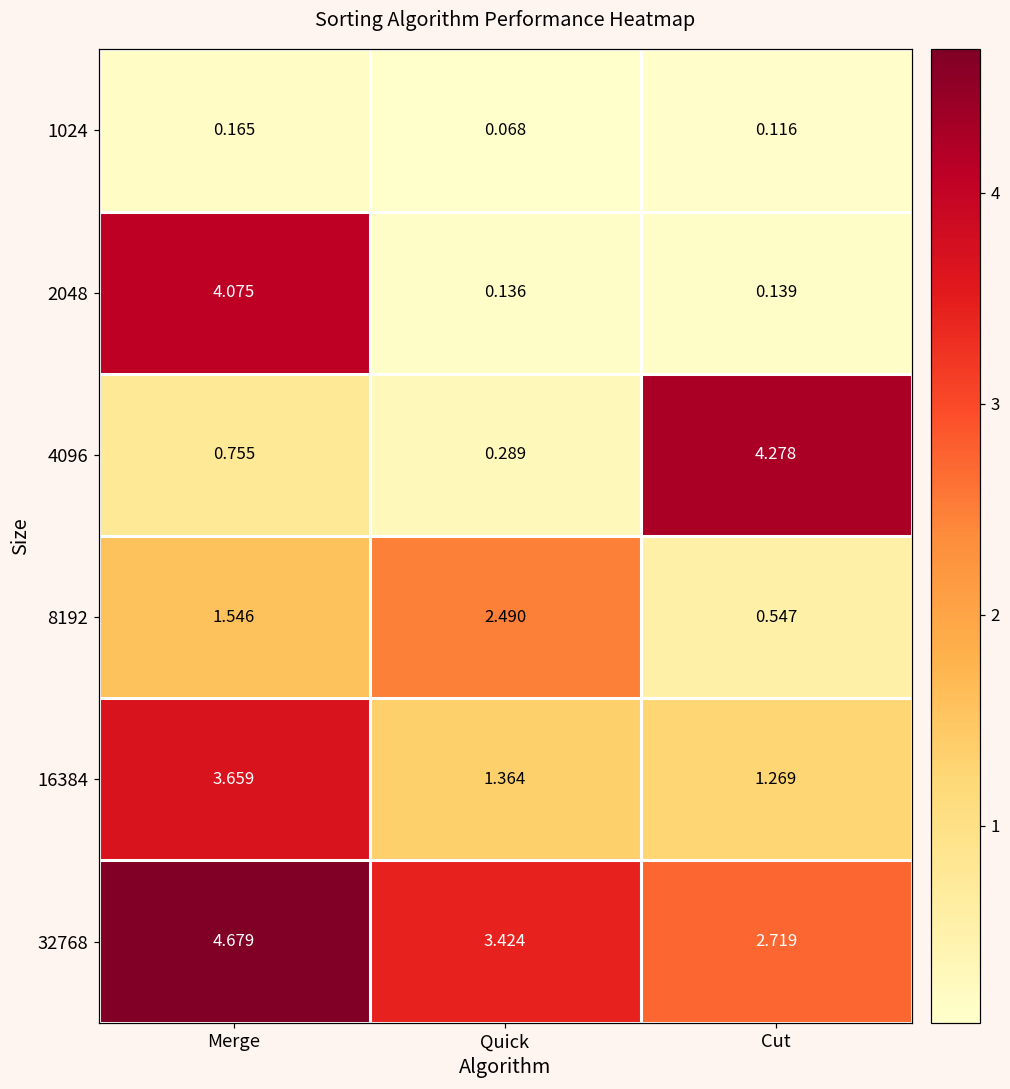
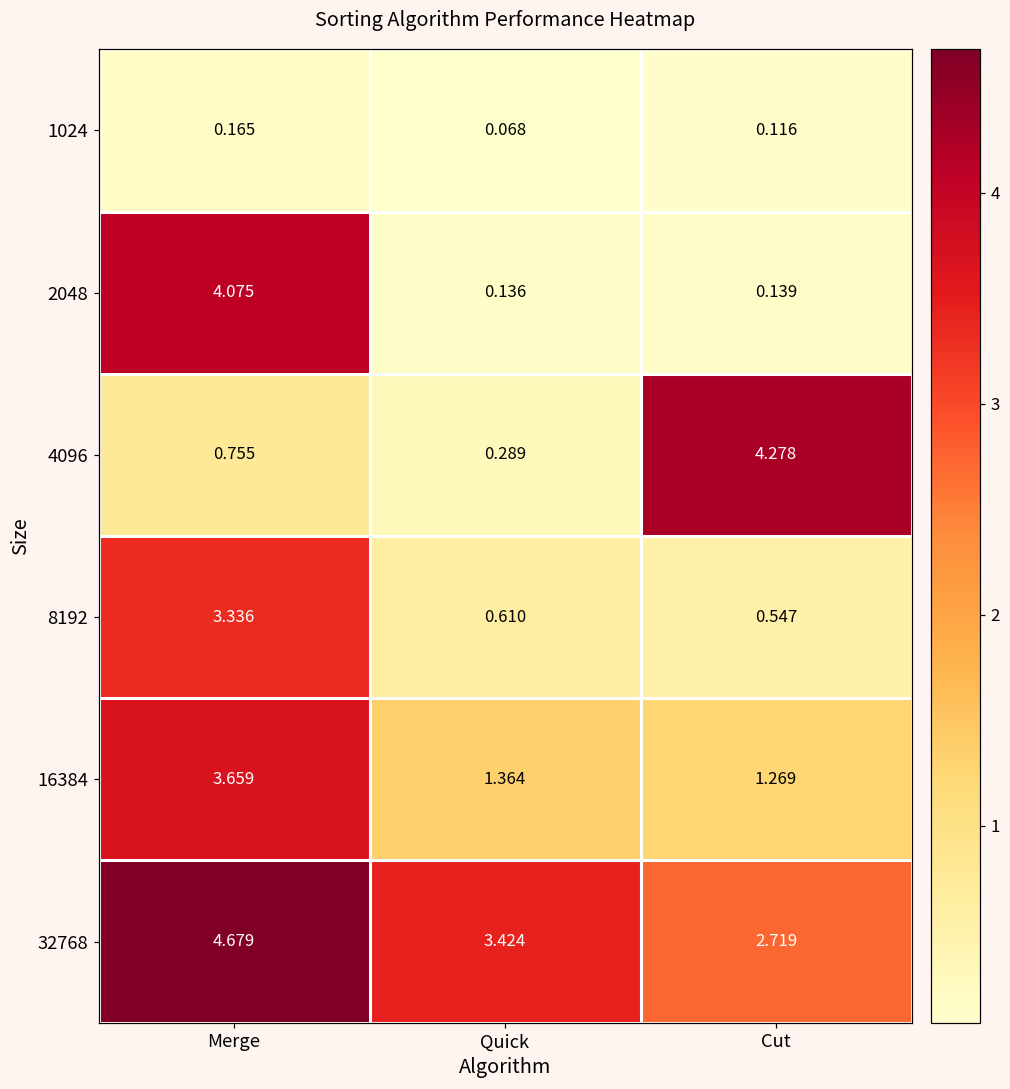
  {
    "1024": {
      "Merge": 0.165,
      "Quick": 0.068,
      "Cut": 0.116
    },
    "2048": {
      "Merge": 4.075,
      "Quick": 0.136,
      "Cut": 0.139
    },
    "4096": {
      "Merge": 0.755,
      "Quick": 0.289,
      "Cut": 4.278
    },
    "8192": {
-     "Merge": 1.546,
-     "Quick": 2.490,
+     "Merge": 3.336,
+     "Quick": 0.610,
      "Cut": 0.547
    },
    "16384": {
      "Merge": 3.659,
      "Quick": 1.364,
      "Cut": 1.269
    },
    "32768": {
      "Merge": 4.679,
      "Quick": 3.424,
      "Cut": 2.719
    }
  }
